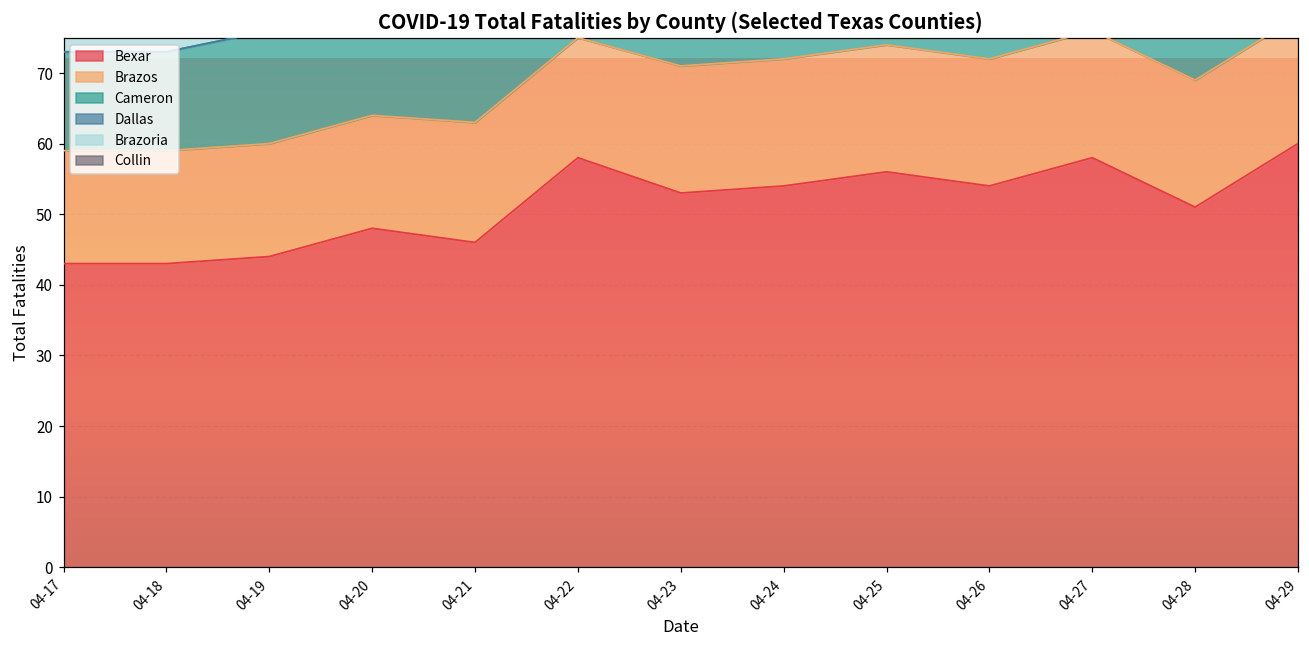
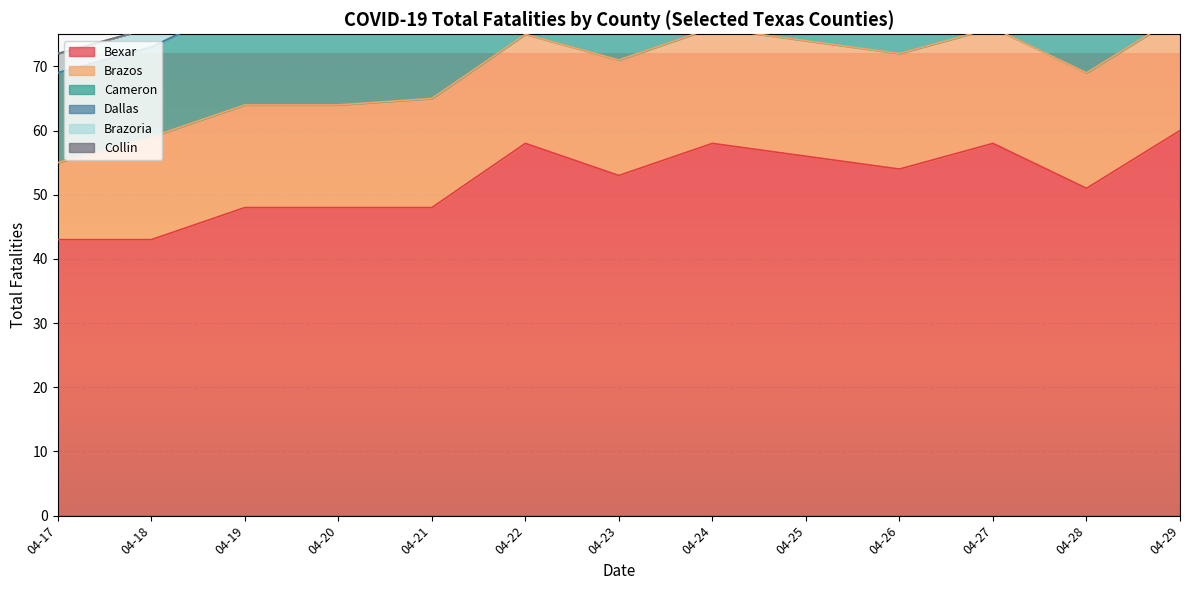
  {
    "Bexar": {
      "04-17": 43,
      "04-18": 43,
-     "04-19": 44,
+     "04-19": 48,
      "04-20": 48,
-     "04-21": 46,
+     "04-21": 48,
      "04-22": 58,
      "04-23": 53,
-     "04-24": 54,
+     "04-24": 58,
      "04-25": 56,
      "04-26": 54,
      "04-27": 58,
      "04-28": 51,
      "04-29": 60
    },
    "Brazos": {
-     "04-17": 16,
+     "04-17": 12,
      "04-19": 16,
      "04-20": 16,
      "04-21": 17,
      "04-22": 17,
      "04-23": 18,
      "04-25": 18,
      "04-26": 18,
      "04-28": 18
    }
  }
